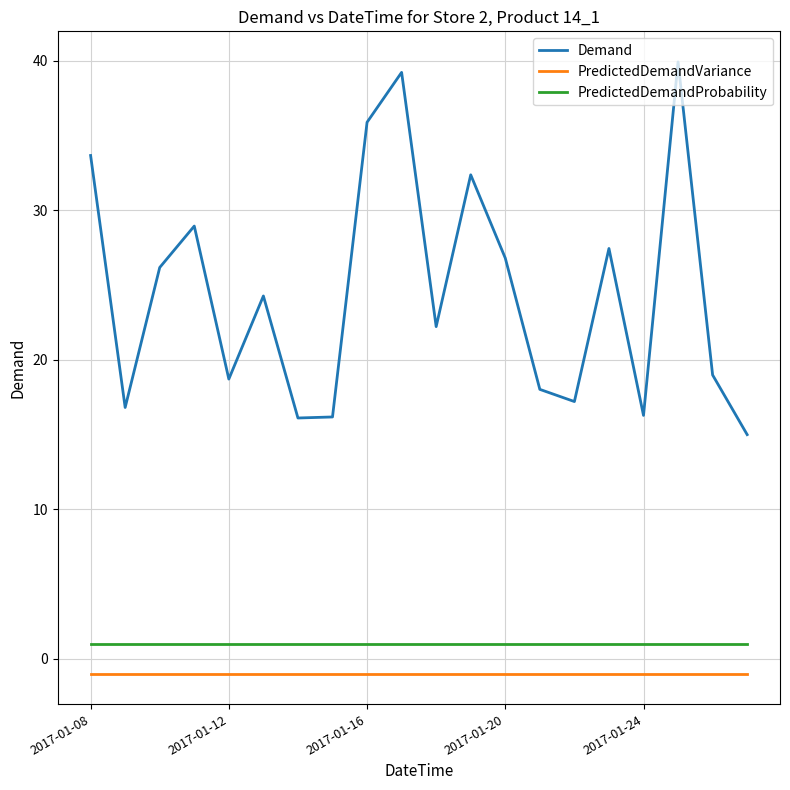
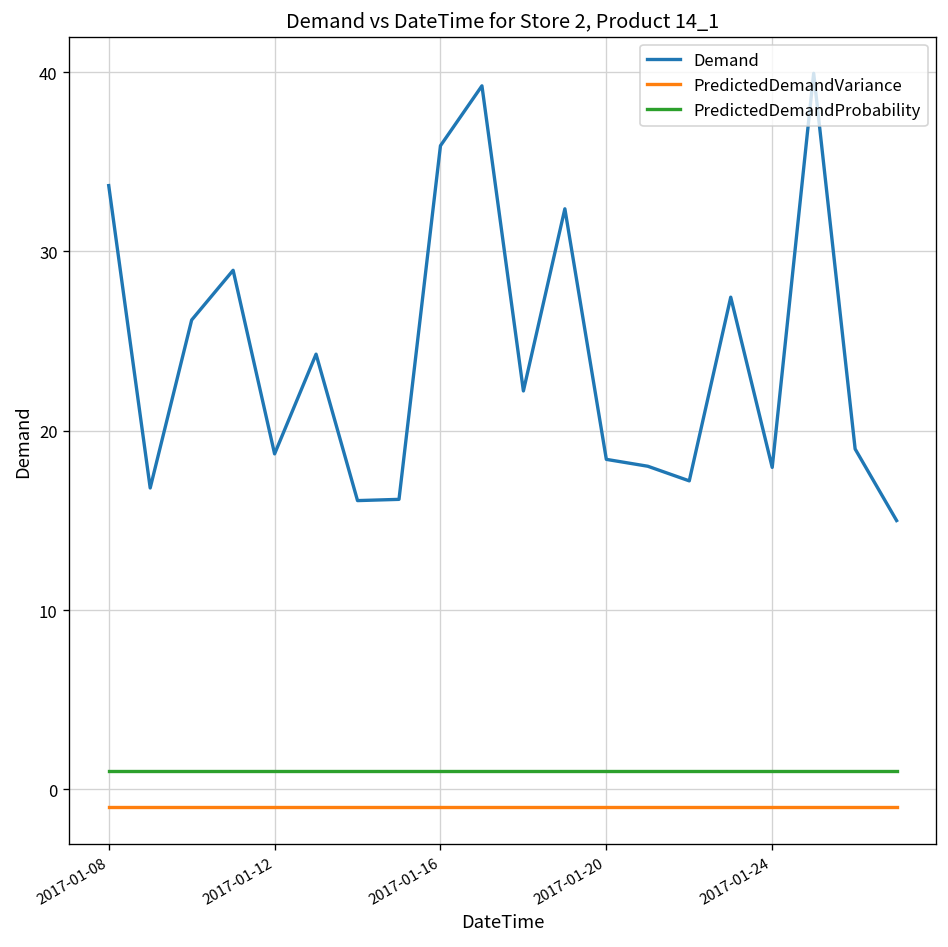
  {
    "Demand": {
      "2017-01-08": 33.7,
      "2017-01-12": 18.7,
      "2017-01-16": 35.9,
-     "2017-01-20": 26.8,
-     "2017-01-24": 16.3
+     "2017-01-20": 18.4,
+     "2017-01-24": 18.0
    },
    "PredictedDemandVariance": {
      "2017-01-08": -1.0,
      "2017-01-12": -1.0,
      "2017-01-16": -1.0,
      "2017-01-20": -1.0,
      "2017-01-24": -1.0
    },
    "PredictedDemandProbability": {
      "2017-01-08": 1.0,
      "2017-01-12": 1.0,
      "2017-01-16": 1.0,
      "2017-01-20": 1.0,
      "2017-01-24": 1.0
    }
  }
